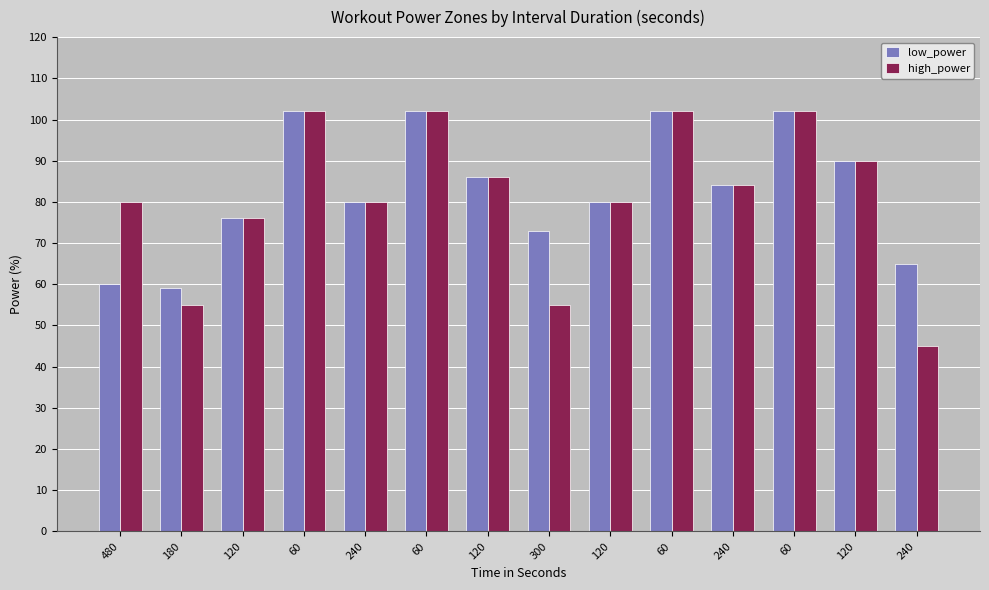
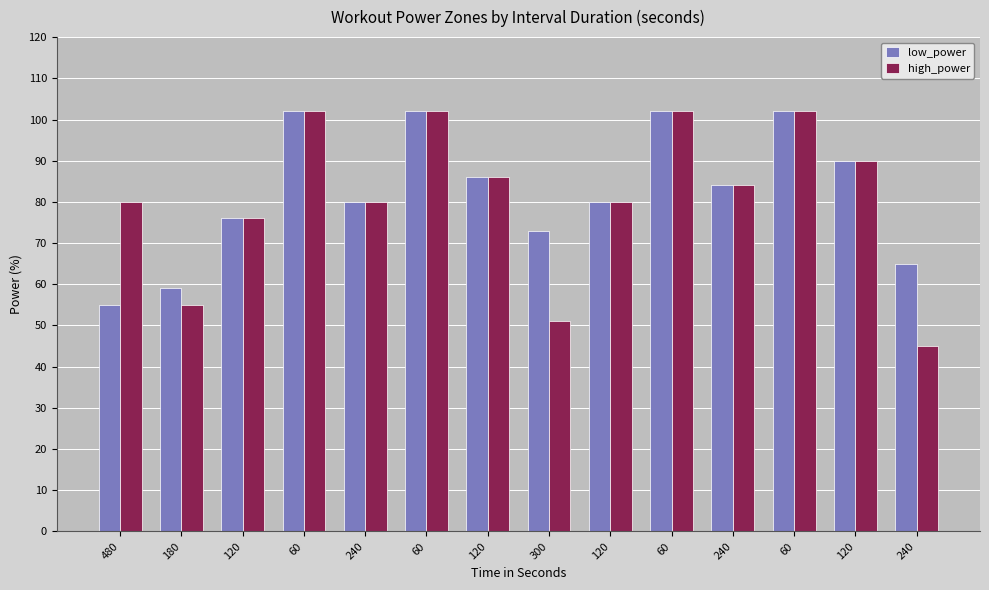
  {
    "low_power": {
-     "480": 60,
+     "480": 55,
      "180": 59,
      "300": 73
    },
    "high_power": {
      "480": 80,
      "180": 55,
-     "300": 55
+     "300": 51
    }
  }
